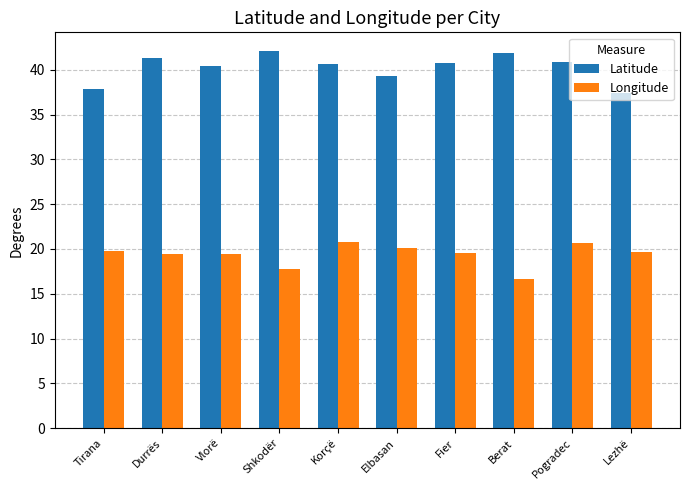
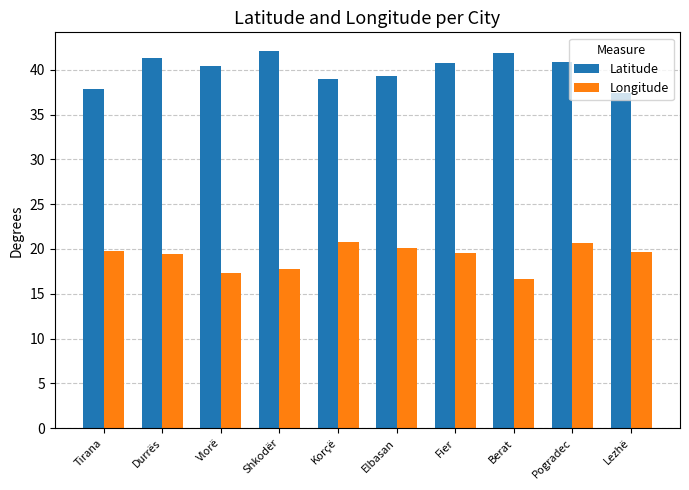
  {
    "Latitude": {
      "Tirana": 38,
      "Durrës": 41,
      "Vlorë": 40,
      "Shkodër": 42,
-     "Korçë": 41,
+     "Korçë": 39,
      "Elbasan": 39,
      "Fier": 41,
      "Berat": 42,
      "Pogradec": 41
    },
    "Longitude": {
      "Tirana": 20,
      "Durrës": 19,
-     "Vlorë": 19,
+     "Vlorë": 17,
      "Shkodër": 18,
      "Korçë": 21,
      "Elbasan": 20,
      "Fier": 20,
      "Berat": 17,
      "Pogradec": 21,
      "Lezhë": 20
    }
  }
